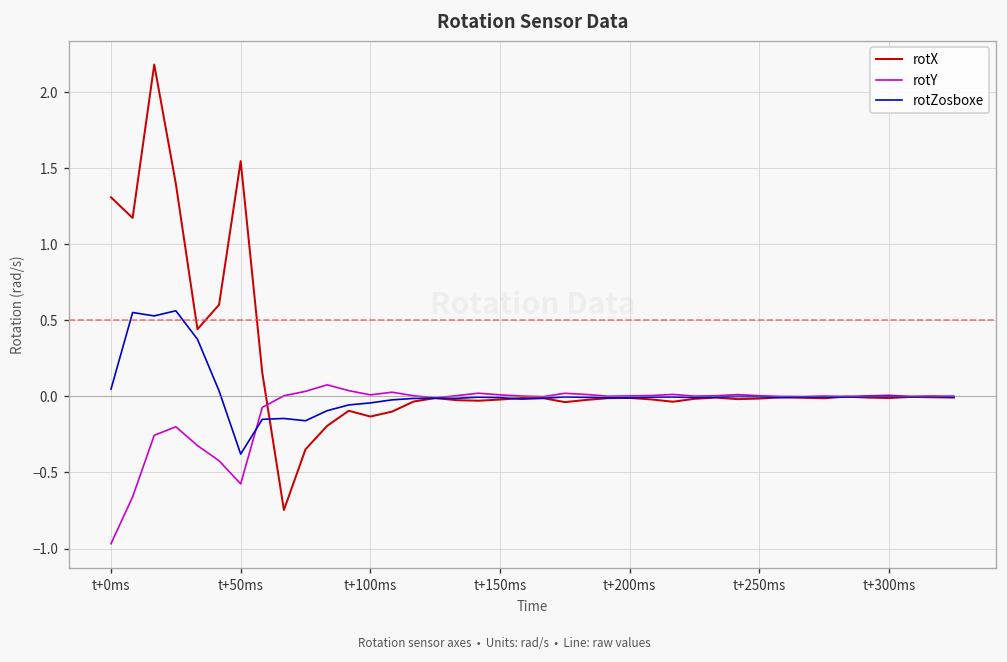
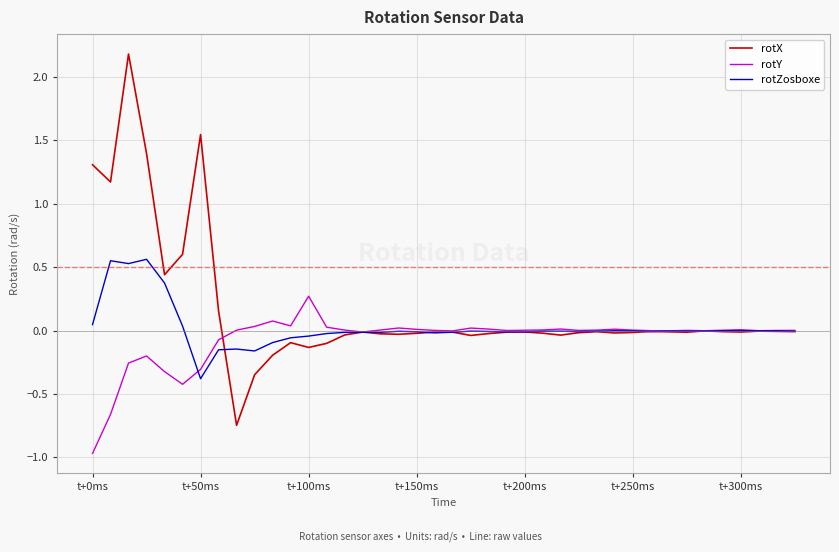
  {
    "rotX": {
      "t+0ms": 1.31,
      "t+50ms": 1.55,
      "t+100ms": -0.13
    },
    "rotY": {
      "t+0ms": -0.97,
-     "t+50ms": -0.58,
-     "t+100ms": 0.01
+     "t+50ms": -0.31,
+     "t+100ms": 0.27
    },
    "rotZosboxe": {
      "t+0ms": 0.05,
      "t+50ms": -0.38,
      "t+100ms": -0.04
    }
  }
